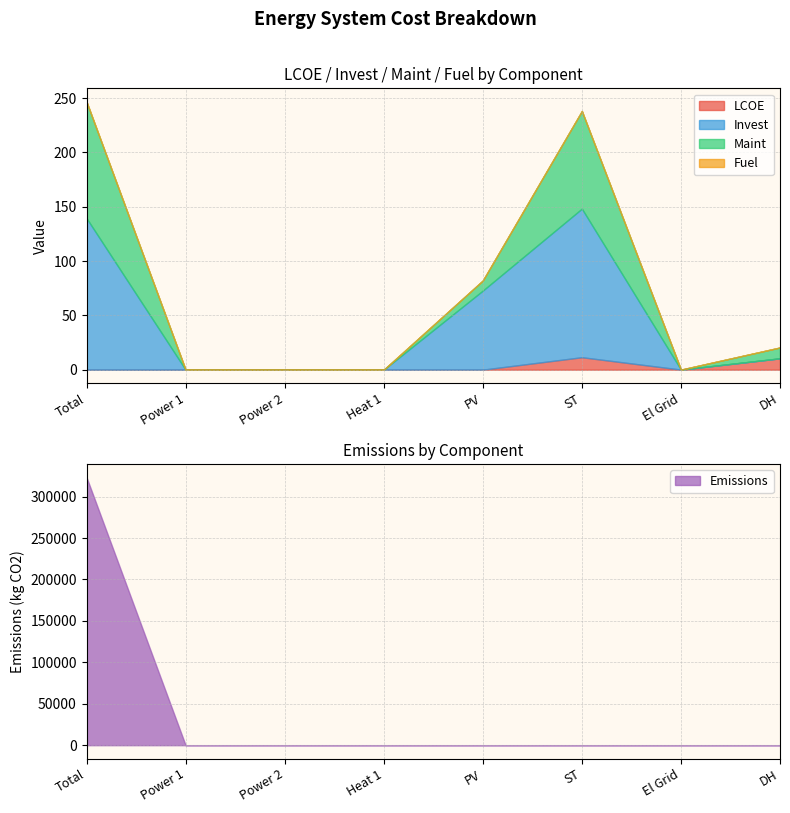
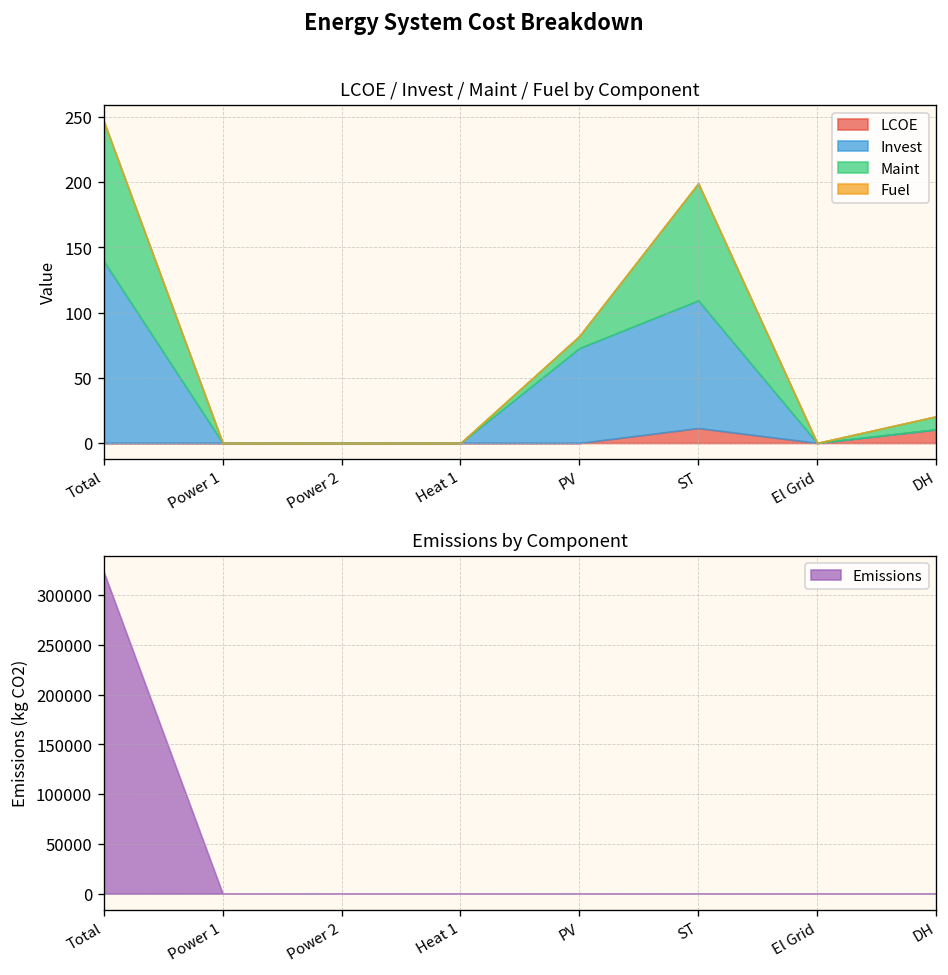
  {
    "LCOE / Invest / Maint / Fuel by Component": {
      "LCOE": {
        "Total": 0,
        "ST": 11
      },
      "Invest": {
        "Total": 139,
        "PV": 73,
-       "ST": 137
+       "ST": 98
      }
    },
    "Emissions by Component": {
      "Total": 320000,
      "Power 1": 0,
      "Power 2": 0,
      "Heat 1": 0,
      "PV": 0,
      "ST": 0,
      "El Grid": 0,
      "DH": 0
    }
  }
